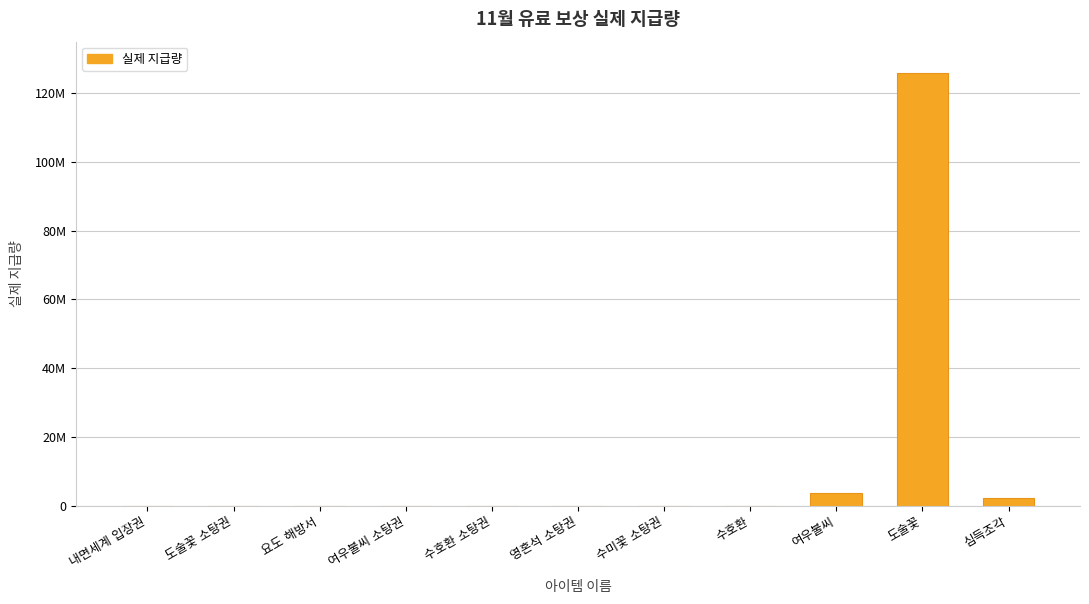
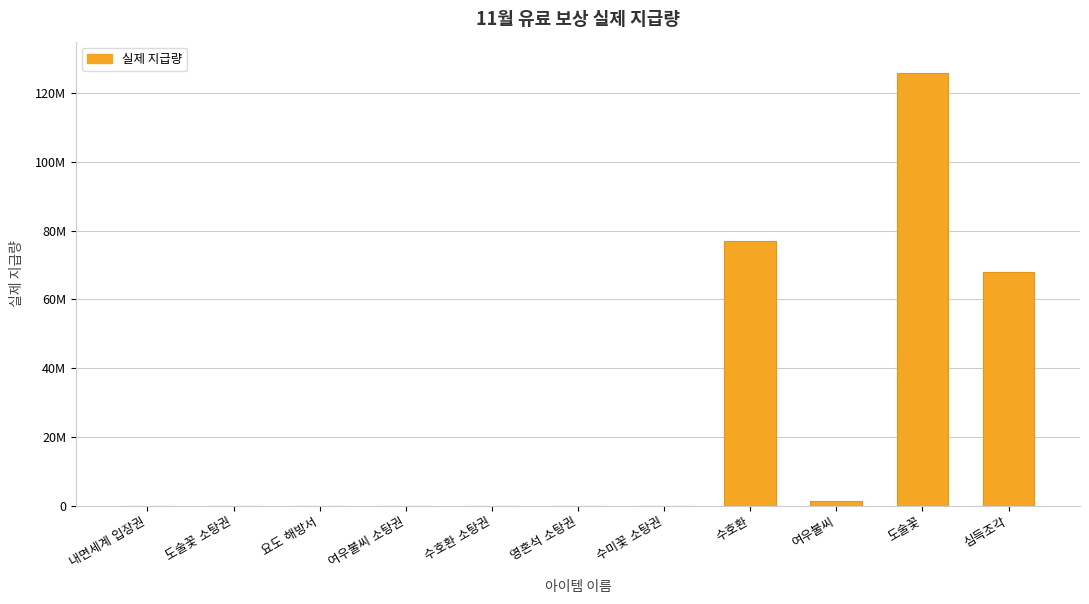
  {
    "영혼석 소탕권": 0,
    "수미꽃 소탕권": 0,
-   "수호환": 0,
-   "여우불씨": 4000000,
+   "수호환": 77000000,
+   "여우불씨": 1000000,
    "도술꽃": 126000000,
-   "심득조각": 2000000
+   "심득조각": 68000000
  }
